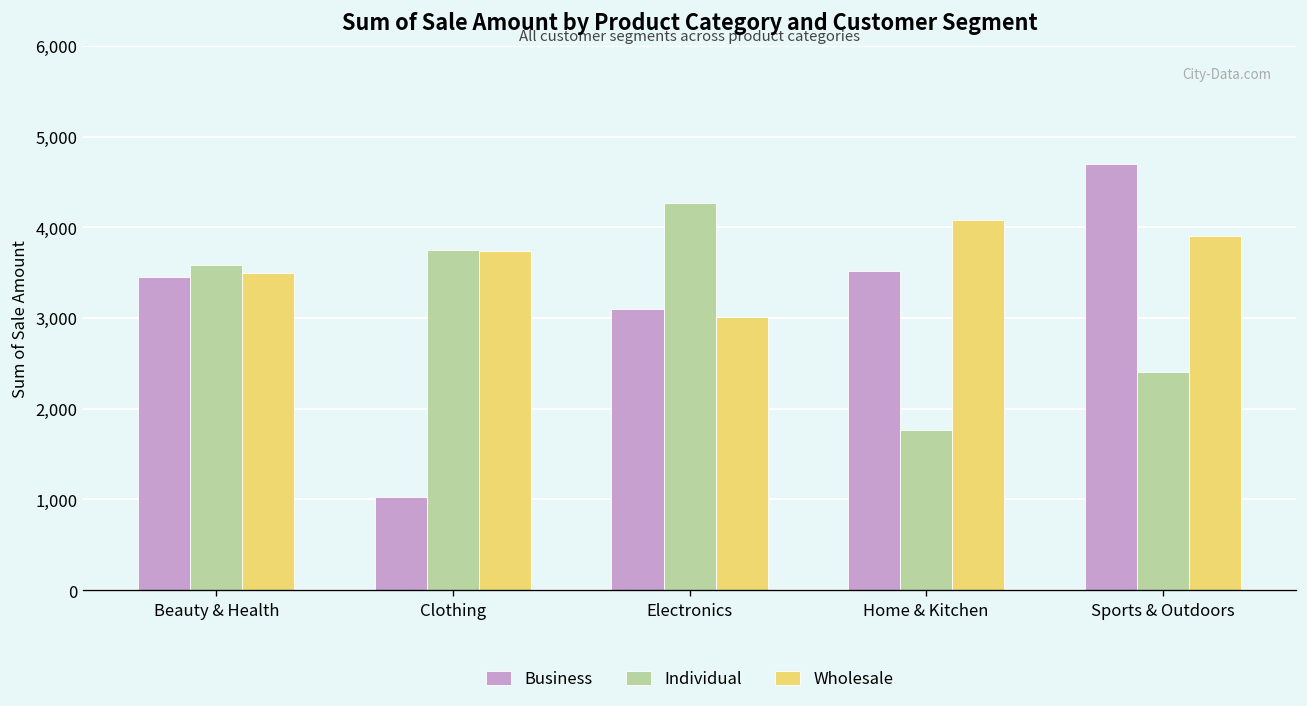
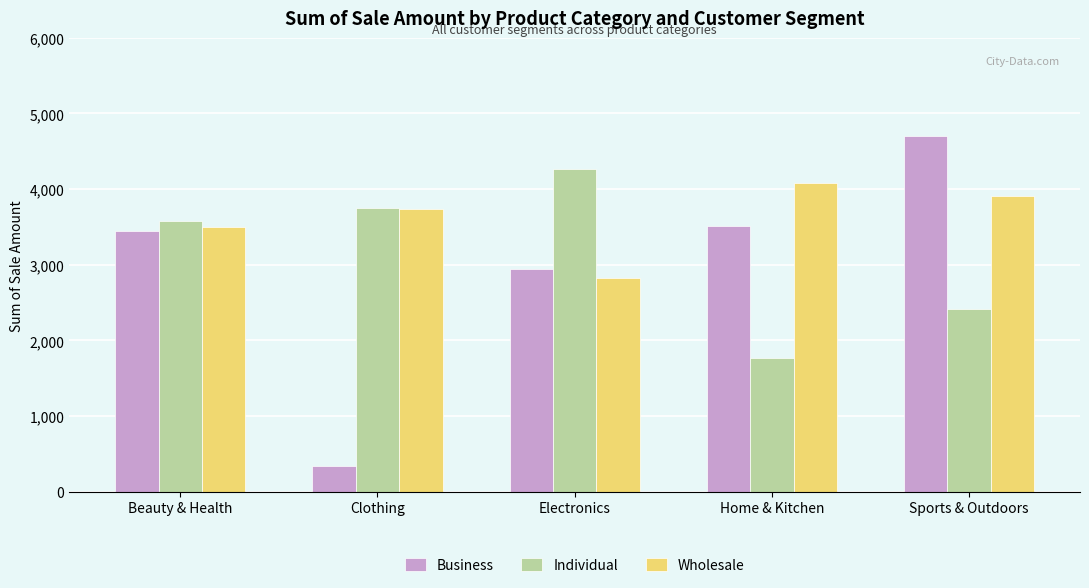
  {
    "Business": {
      "Beauty & Health": "3,500",
-     "Clothing": "1,000",
-     "Electronics": "3,100",
+     "Clothing": "300",
+     "Electronics": "2,900",
      "Home & Kitchen": "3,500",
      "Sports & Outdoors": "4,700"
    },
    "Individual": {
      "Beauty & Health": "3,600",
      "Clothing": "3,700",
      "Electronics": "4,300",
      "Home & Kitchen": "1,800",
      "Sports & Outdoors": "2,400"
    },
    "Wholesale": {
      "Beauty & Health": "3,500",
      "Clothing": "3,700",
-     "Electronics": "3,000",
+     "Electronics": "2,800",
      "Home & Kitchen": "4,100",
      "Sports & Outdoors": "3,900"
    }
  }
